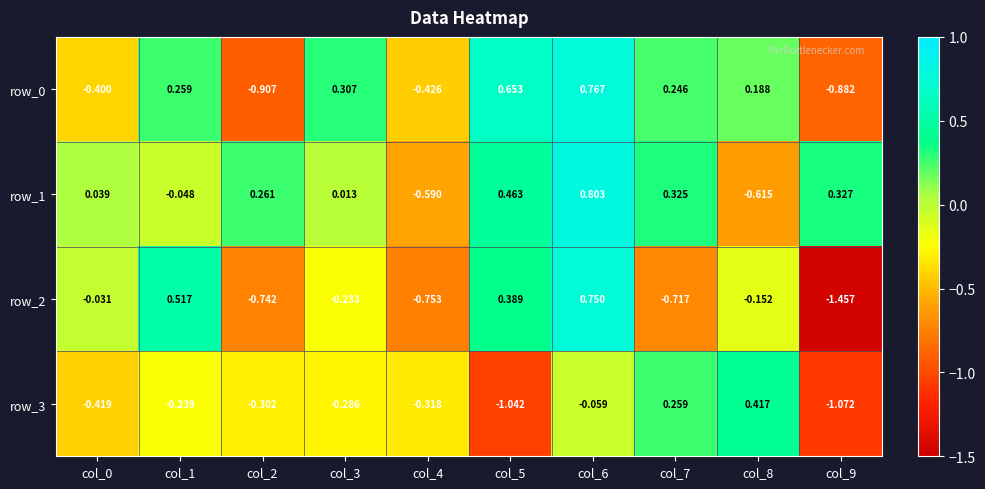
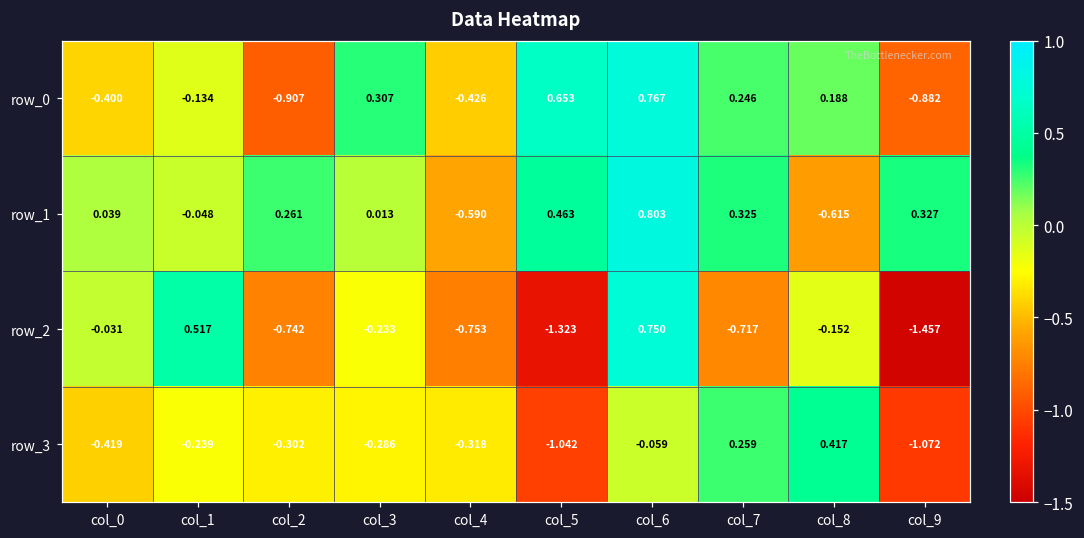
  {
    "row_0": {
      "col_0": -0.400,
-     "col_1": 0.259,
+     "col_1": -0.134,
      "col_2": -0.907,
      "col_3": 0.307,
      "col_4": -0.426,
      "col_5": 0.653,
      "col_6": 0.767,
      "col_7": 0.246,
      "col_8": 0.188
    },
    "row_1": {
      "col_0": 0.039,
      "col_1": -0.048,
      "col_2": 0.261,
      "col_3": 0.013,
      "col_4": -0.590,
      "col_5": 0.463,
      "col_6": 0.803,
      "col_7": 0.325,
      "col_8": -0.615,
      "col_9": 0.327
    },
    "row_2": {
      "col_0": -0.031,
      "col_1": 0.517,
      "col_2": -0.742,
      "col_3": -0.233,
      "col_4": -0.753,
-     "col_5": 0.389,
+     "col_5": -1.323,
      "col_6": 0.750,
      "col_7": -0.717,
      "col_8": -0.152,
      "col_9": -1.457
    },
    "row_3": {
      "col_0": -0.419,
      "col_1": -0.239,
      "col_2": -0.302,
      "col_3": -0.286,
      "col_4": -0.318,
      "col_5": -1.042,
      "col_6": -0.059,
      "col_7": 0.259,
      "col_8": 0.417,
      "col_9": -1.072
    }
  }
